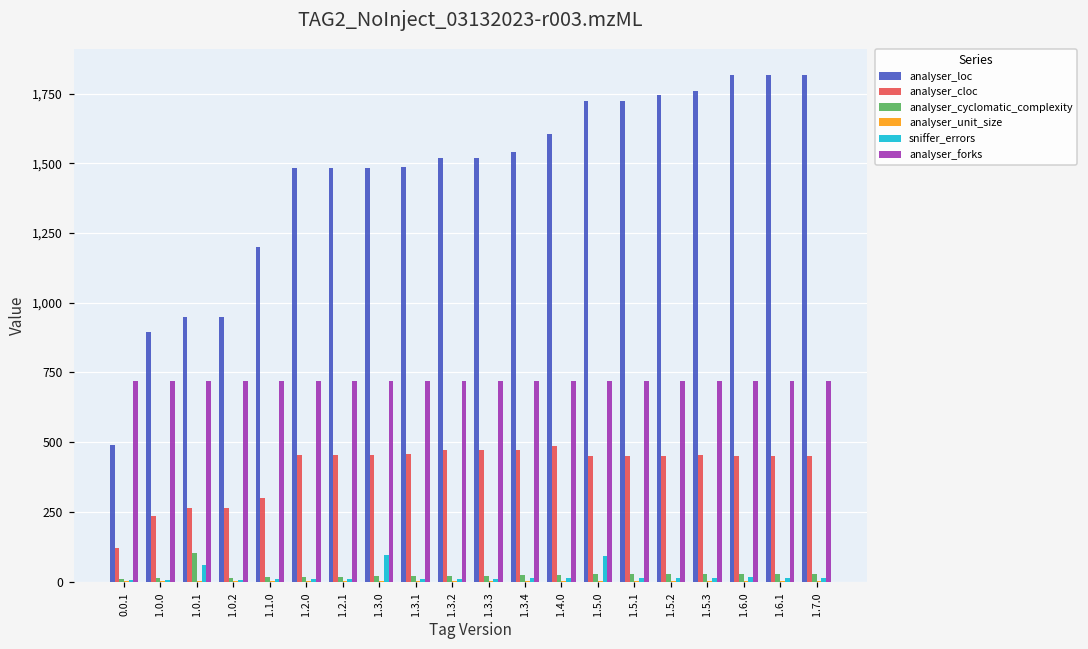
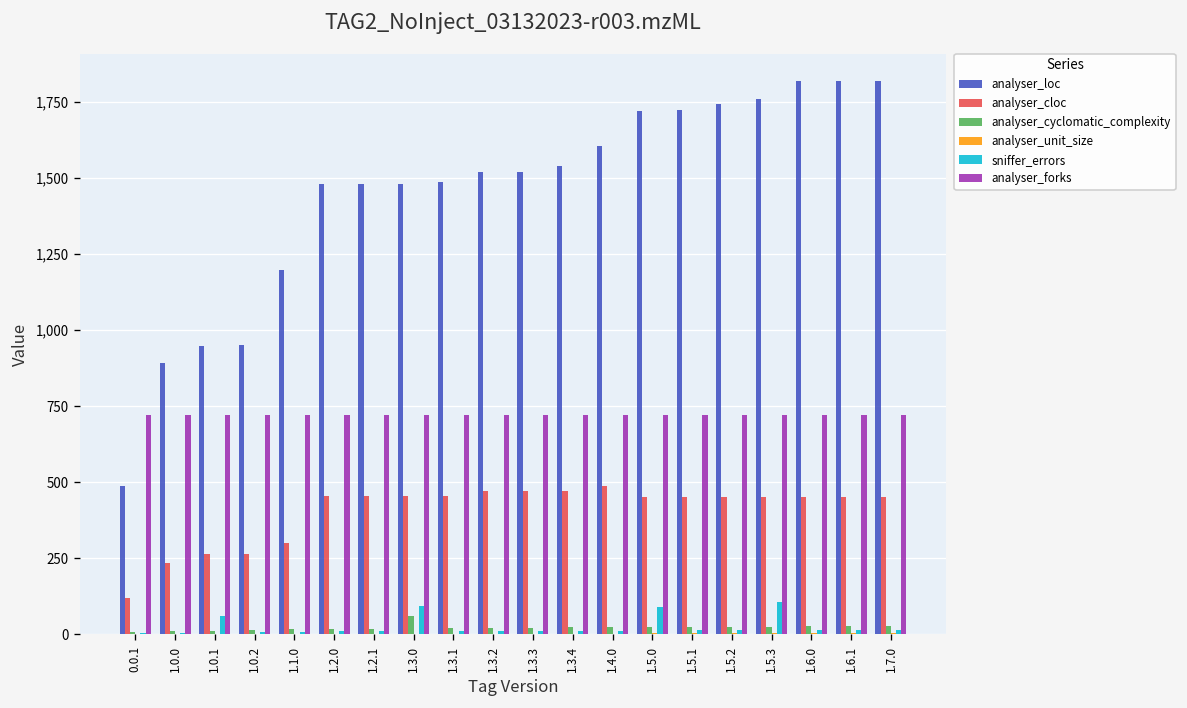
  {
    "analyser_loc": {
      "0.0.1": "490",
      "1.0.0": "890",
      "1.0.1": "950",
      "1.0.2": "950",
      "1.1.0": "1,200",
      "1.2.0": "1,480",
      "1.2.1": "1,480",
      "1.3.0": "1,480",
      "1.3.1": "1,490",
      "1.3.2": "1,520",
      "1.3.3": "1,520",
      "1.3.4": "1,540",
      "1.4.0": "1,610",
      "1.5.0": "1,720",
      "1.5.1": "1,730",
      "1.5.2": "1,750",
      "1.5.3": "1,760",
      "1.6.0": "1,820",
      "1.6.1": "1,820",
      "1.7.0": "1,820"
    },
    "analyser_cloc": {
      "0.0.1": "120",
      "1.0.0": "240",
      "1.0.1": "260",
      "1.0.2": "260",
      "1.1.0": "300",
      "1.2.0": "450",
      "1.2.1": "450",
      "1.3.0": "450",
      "1.3.1": "460",
      "1.3.2": "470",
      "1.3.3": "470",
      "1.3.4": "470",
      "1.4.0": "490",
      "1.5.0": "450",
      "1.5.1": "450",
      "1.5.2": "450",
      "1.5.3": "450",
      "1.6.0": "450",
      "1.6.1": "450",
      "1.7.0": "450"
    },
    "analyser_cyclomatic_complexity": {
      "1.0.0": "10",
-     "1.0.1": "100",
+     "1.0.1": "10",
      "1.0.2": "10",
      "1.1.0": "20",
      "1.2.0": "20",
      "1.2.1": "20",
-     "1.3.0": "20",
+     "1.3.0": "60",
      "1.3.1": "20",
      "1.3.2": "20",
      "1.3.3": "20",
      "1.3.4": "20",
      "1.4.0": "30",
      "1.5.0": "30",
      "1.5.1": "30",
      "1.5.2": "30",
      "1.5.3": "30",
      "1.6.0": "30",
      "1.6.1": "30",
      "1.7.0": "30"
    },
    "sniffer_errors": {
      "1.0.1": "60",
      "1.2.0": "10",
      "1.2.1": "10",
      "1.3.0": "90",
      "1.3.1": "10",
      "1.3.2": "10",
      "1.3.3": "10",
      "1.3.4": "10",
      "1.4.0": "10",
      "1.5.0": "90",
      "1.5.1": "10",
      "1.5.2": "10",
-     "1.5.3": "10",
+     "1.5.3": "110",
      "1.6.0": "20",
      "1.6.1": "10",
      "1.7.0": "10"
    },
    "analyser_forks": {
      "0.0.1": "720",
      "1.0.0": "720",
      "1.0.1": "720",
      "1.0.2": "720",
      "1.1.0": "720",
      "1.2.0": "720",
      "1.2.1": "720",
      "1.3.0": "720",
      "1.3.1": "720",
      "1.3.2": "720",
      "1.3.3": "720",
      "1.3.4": "720",
      "1.4.0": "720",
      "1.5.0": "720",
      "1.5.1": "720",
      "1.5.2": "720",
      "1.5.3": "720",
      "1.6.0": "720",
      "1.6.1": "720",
      "1.7.0": "720"
    }
  }
